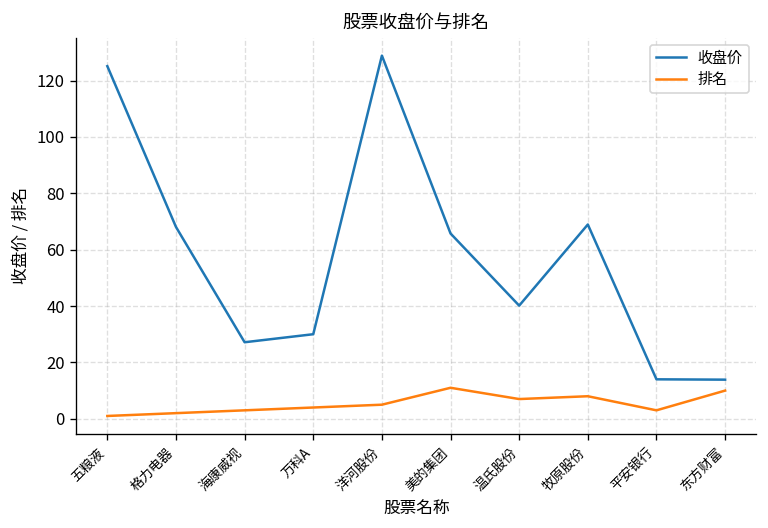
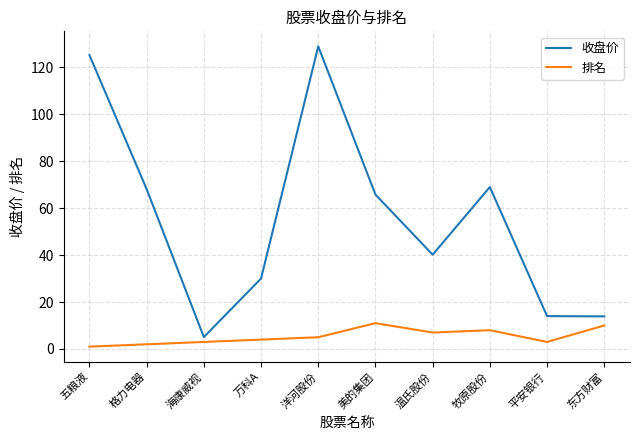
  {
    "收盘价": {
      "五粮液": 125,
      "格力电器": 68,
-     "海康威视": 27,
+     "海康威视": 5,
      "万科A": 30,
      "洋河股份": 129,
      "美的集团": 66,
      "温氏股份": 40,
      "牧原股份": 69,
      "平安银行": 14,
      "东方财富": 14
    },
    "排名": {
      "五粮液": 1,
      "格力电器": 2,
      "海康威视": 3,
      "万科A": 4,
      "洋河股份": 5,
      "美的集团": 11,
      "温氏股份": 7,
      "牧原股份": 8,
      "平安银行": 3,
      "东方财富": 10
    }
  }
